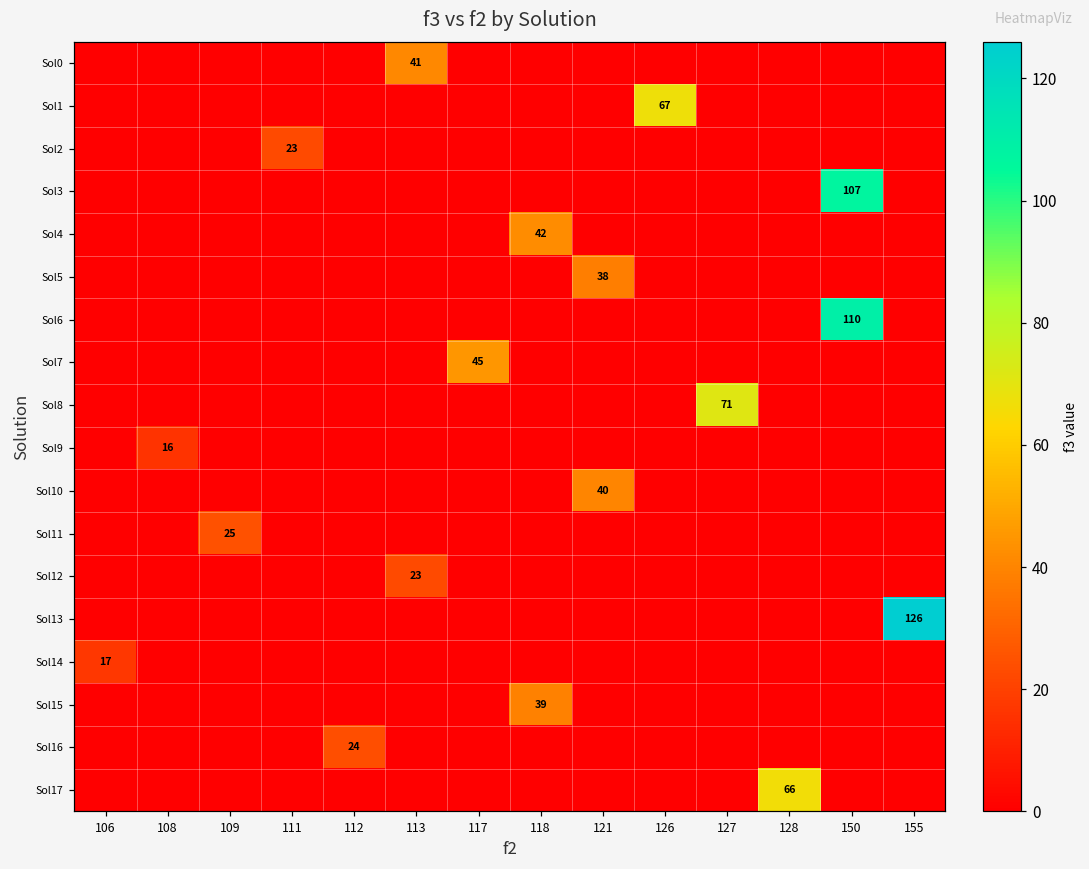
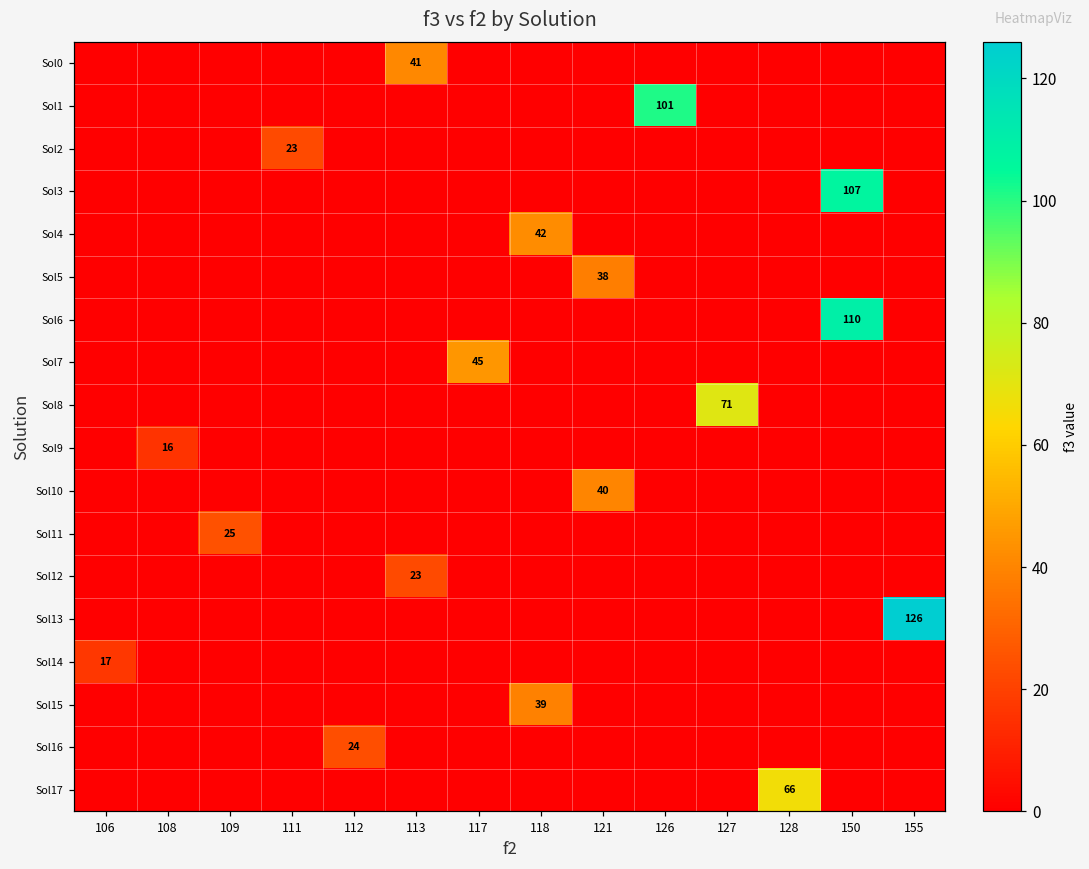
  {
    "Sol0": {
      "113": 41
    },
    "Sol1": {
-     "126": 67
+     "126": 101
    },
    "Sol2": {
      "111": 23
    },
    "Sol3": {
      "150": 107
    },
    "Sol4": {
      "118": 42
    },
    "Sol5": {
      "121": 38
    },
    "Sol6": {
      "150": 110
    },
    "Sol7": {
      "117": 45
    },
    "Sol8": {
      "127": 71
    },
    "Sol9": {
      "108": 16
    },
    "Sol10": {
      "121": 40
    },
    "Sol11": {
      "109": 25
    },
    "Sol12": {
      "113": 23
    },
    "Sol13": {
      "155": 126
    },
    "Sol14": {
      "106": 17
    },
    "Sol15": {
      "118": 39
    },
    "Sol16": {
      "112": 24
    },
    "Sol17": {
      "128": 66
    }
  }
